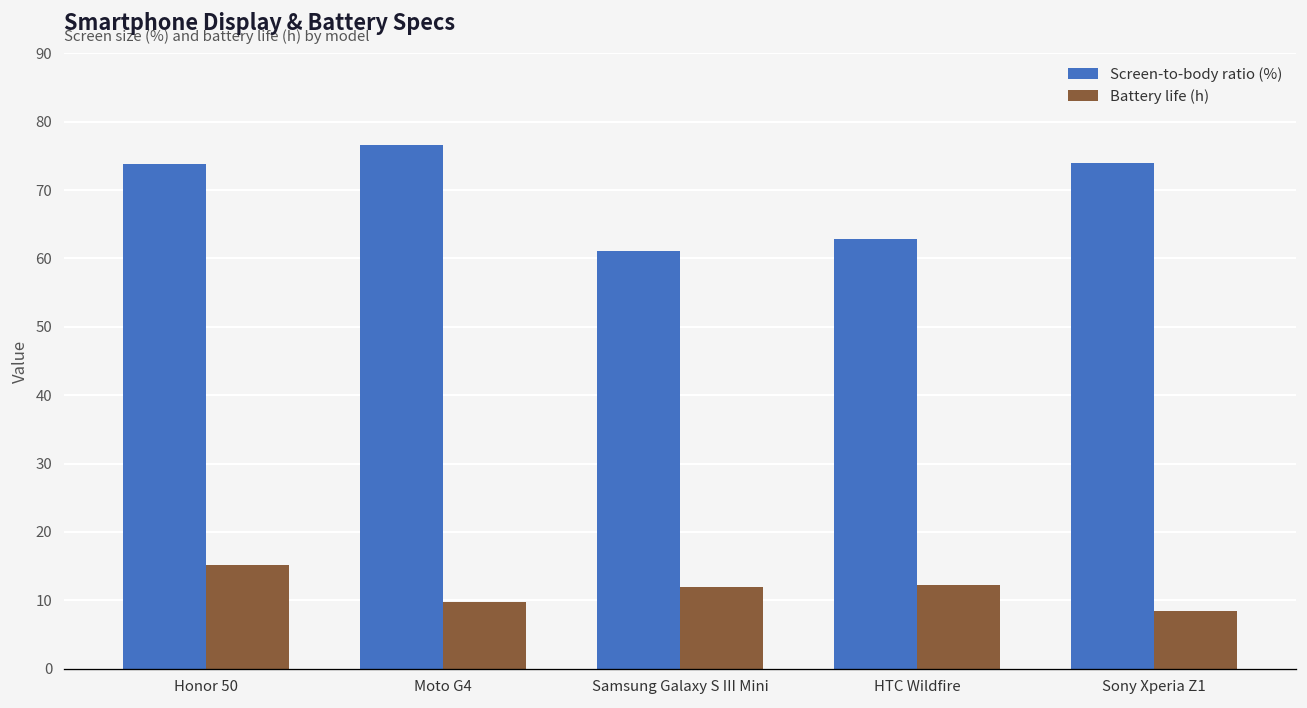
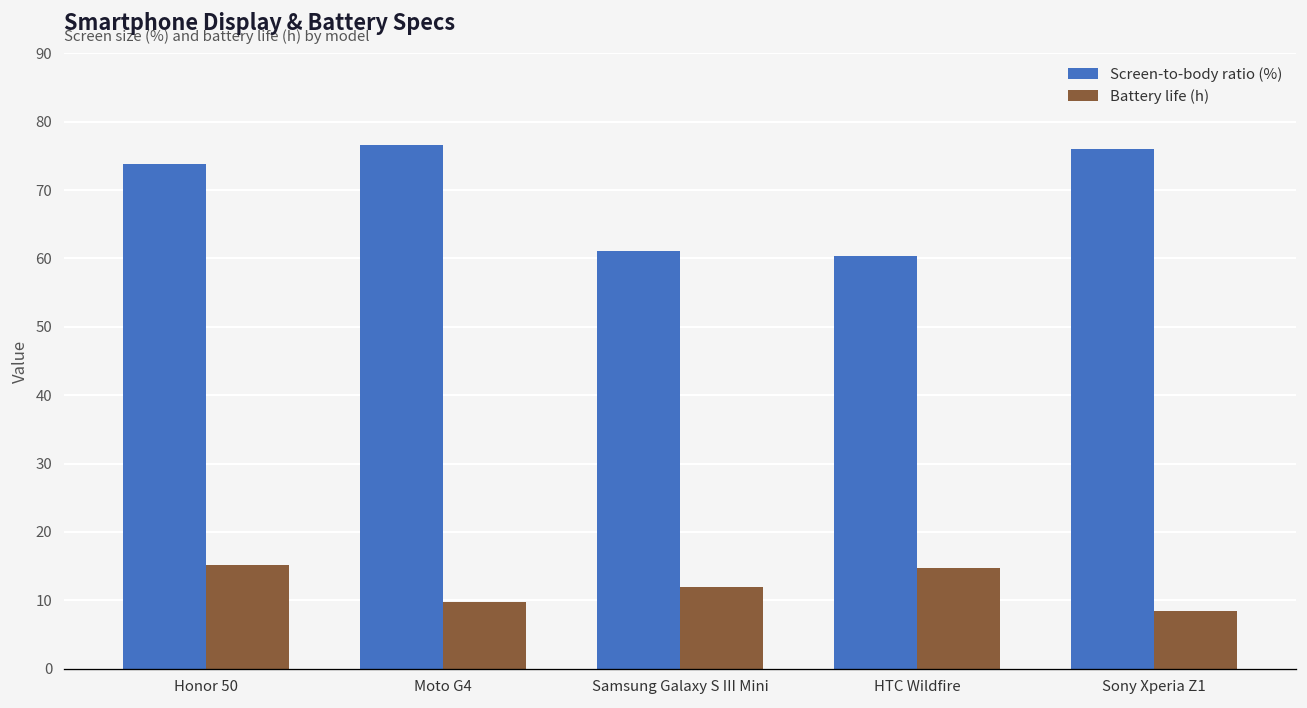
  {
    "Screen-to-body ratio (%)": {
      "Honor 50": 74,
      "Moto G4": 77,
      "Samsung Galaxy S III Mini": 61,
-     "HTC Wildfire": 63,
-     "Sony Xperia Z1": 74
+     "HTC Wildfire": 60,
+     "Sony Xperia Z1": 76
    },
    "Battery life (h)": {
      "Honor 50": 15,
      "Moto G4": 10,
      "Samsung Galaxy S III Mini": 12,
-     "HTC Wildfire": 12,
+     "HTC Wildfire": 15,
      "Sony Xperia Z1": 9
    }
  }
